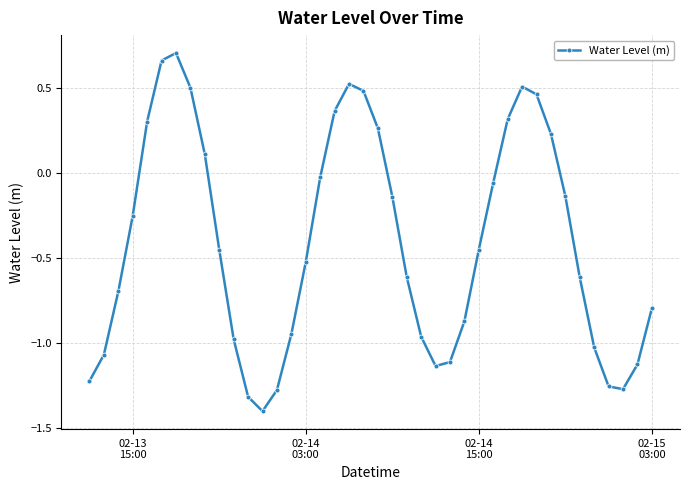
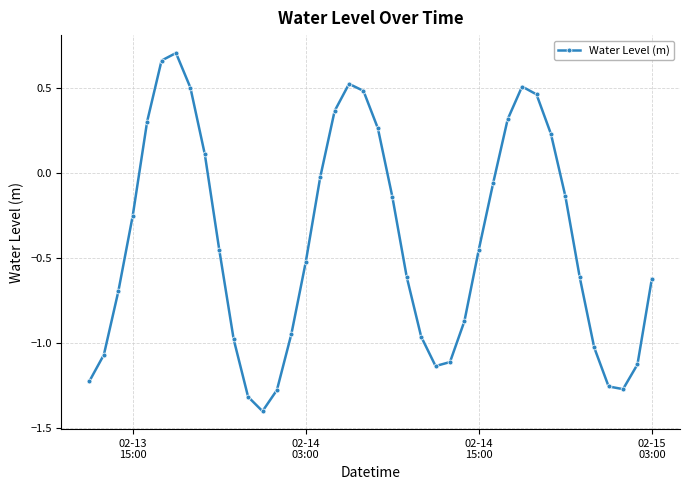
  {
    "02-13 15:00": -0.25,
    "02-14 03:00": -0.52,
    "02-14 15:00": -0.45,
-   "02-15 03:00": -0.80
+   "02-15 03:00": -0.62
  }
